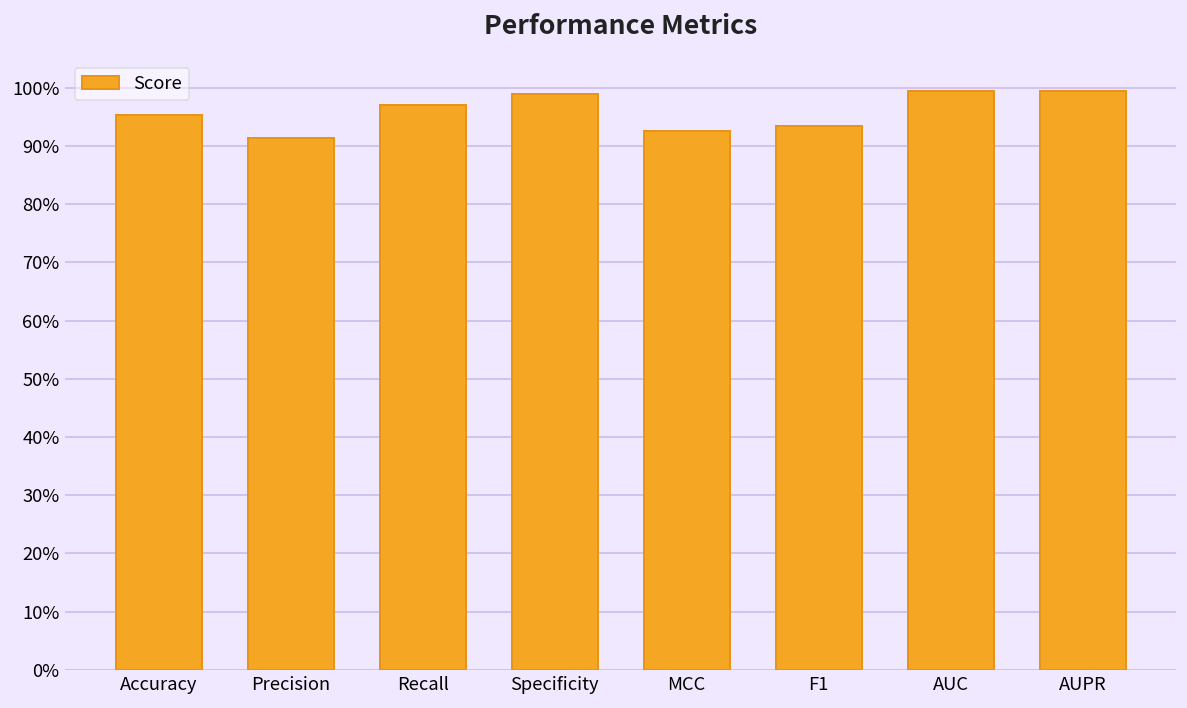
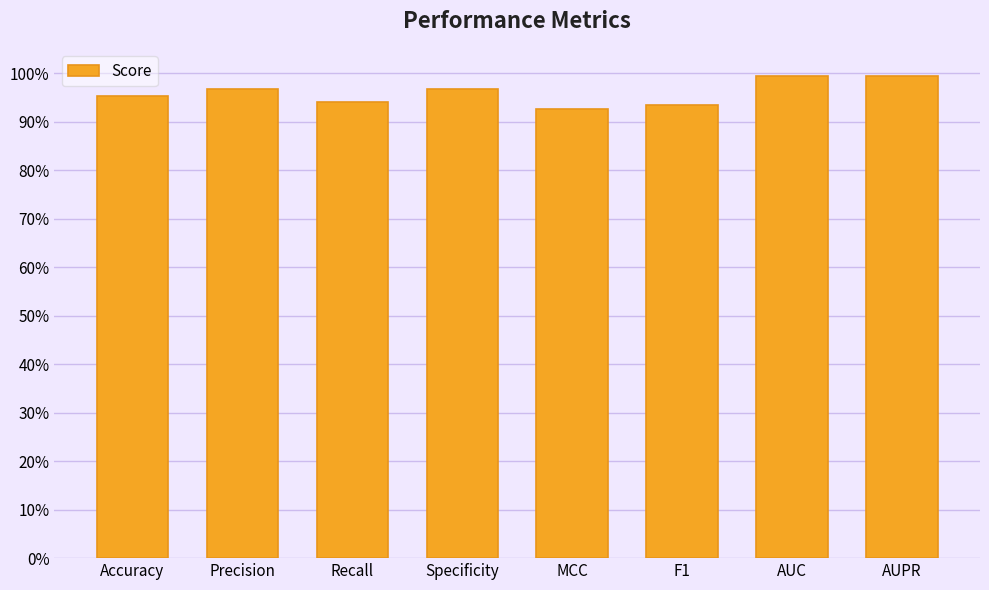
  {
    "Accuracy": "95%",
-   "Precision": "91%",
-   "Recall": "97%",
-   "Specificity": "99%",
+   "Precision": "97%",
+   "Recall": "94%",
+   "Specificity": "97%",
    "MCC": "93%",
    "F1": "93%",
    "AUC": "99%",
    "AUPR": "99%"
  }
